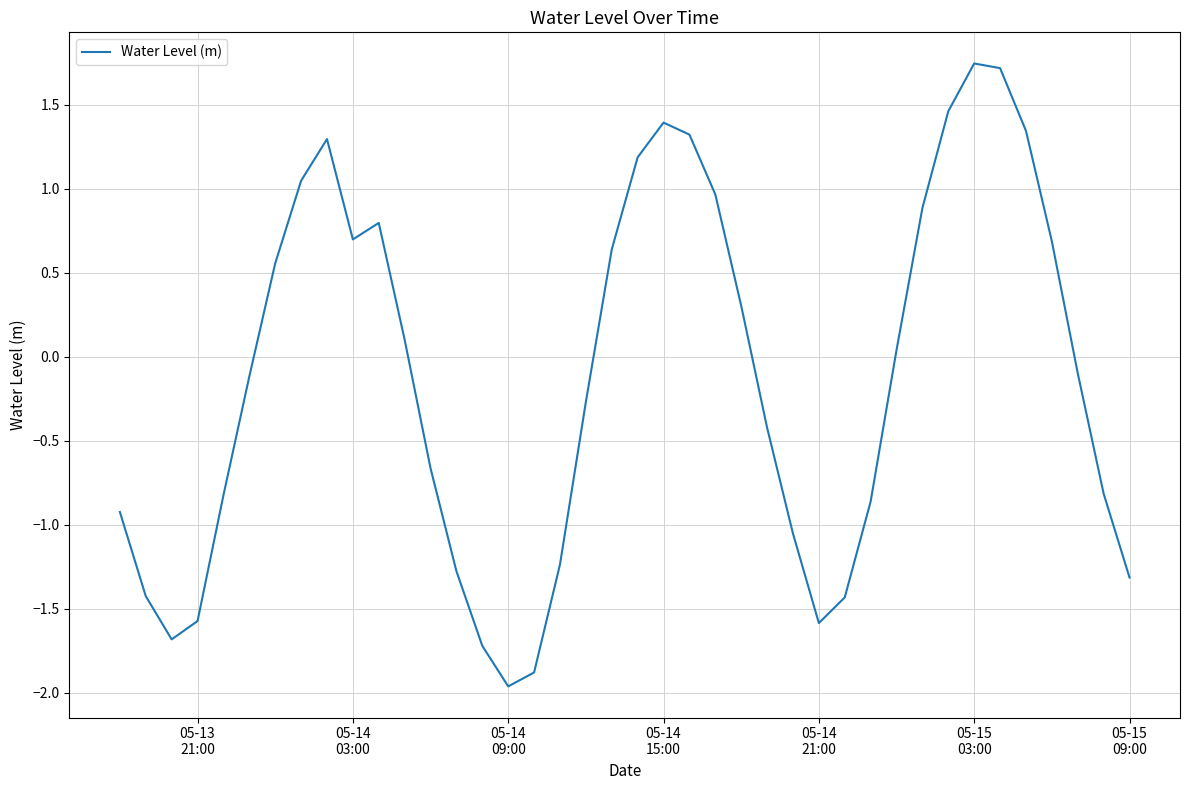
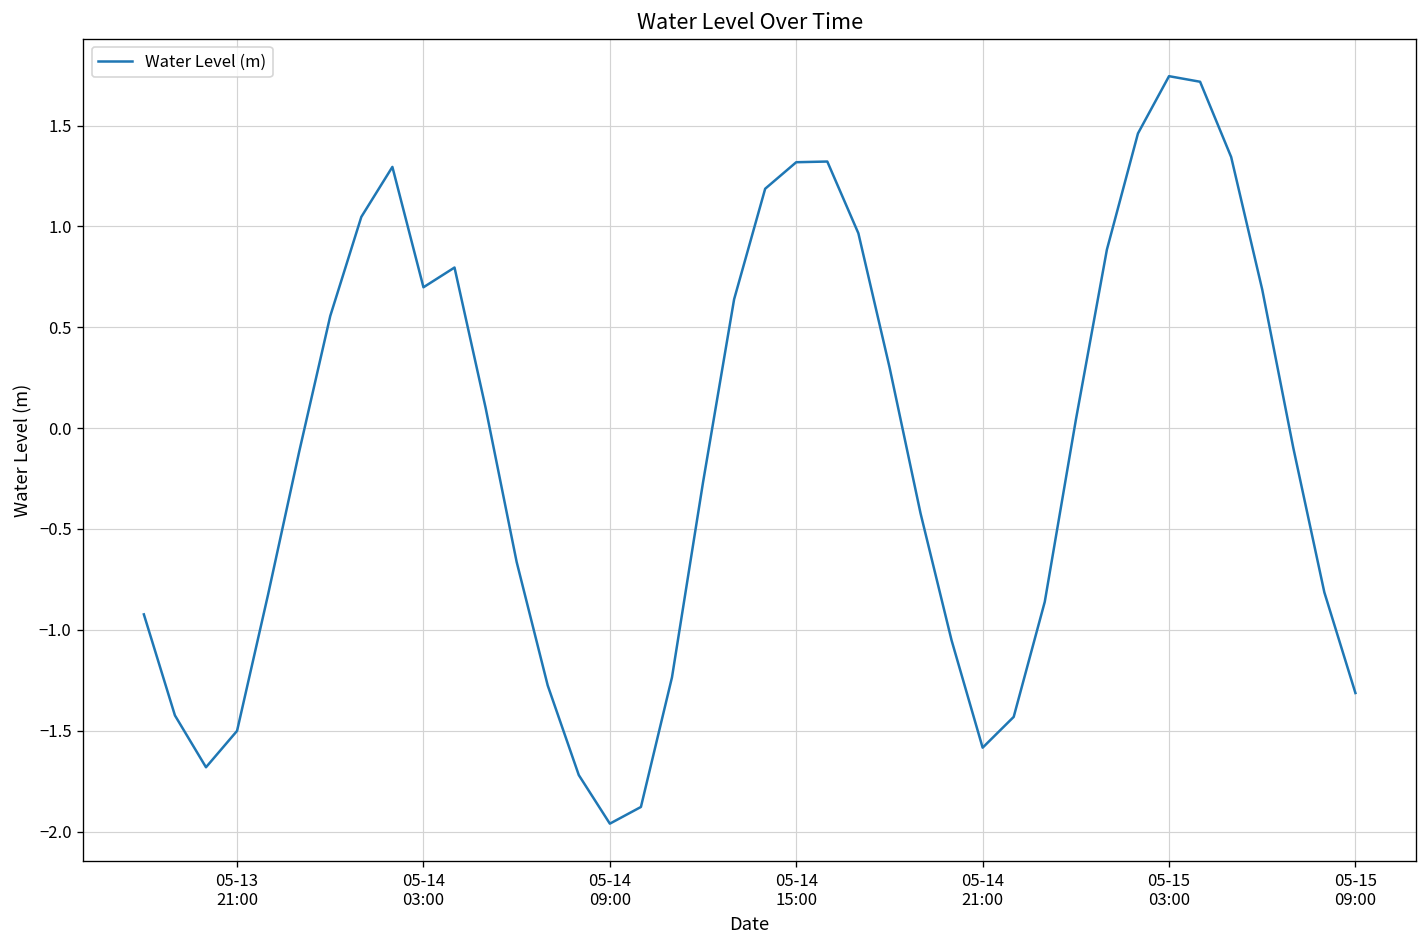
  {
-   "05-13 21:00": -1.57,
+   "05-13 21:00": -1.50,
    "05-14 03:00": 0.70,
    "05-14 09:00": -1.96,
-   "05-14 15:00": 1.39,
+   "05-14 15:00": 1.32,
    "05-14 21:00": -1.58,
    "05-15 03:00": 1.74,
    "05-15 09:00": -1.31
  }
